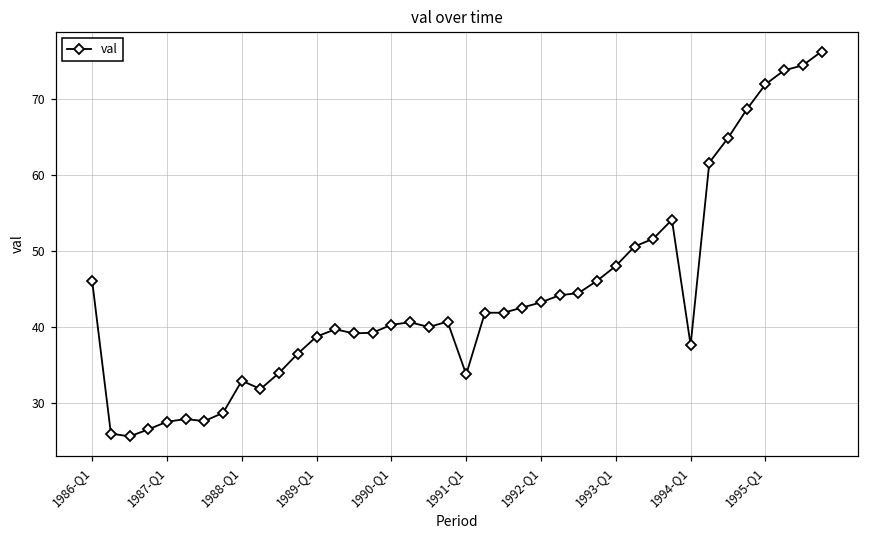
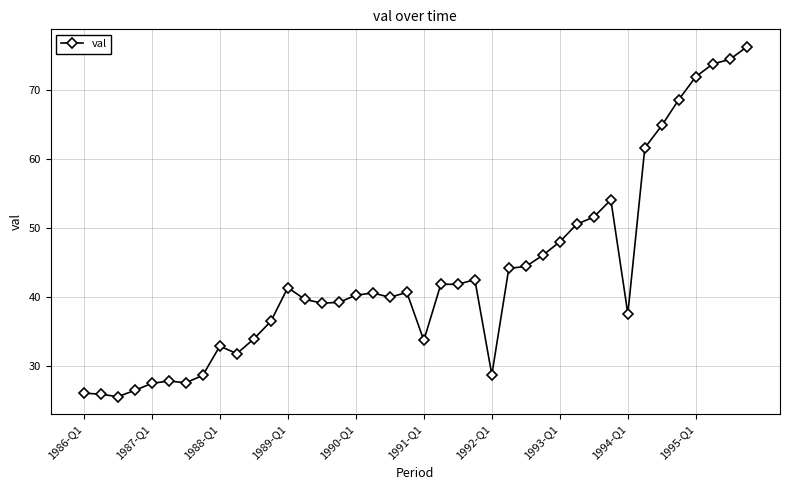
  {
-   "1986-Q1": 46,
+   "1986-Q1": 26,
    "1987-Q1": 27,
    "1988-Q1": 33,
-   "1989-Q1": 39,
+   "1989-Q1": 41,
    "1990-Q1": 40,
    "1991-Q1": 34,
-   "1992-Q1": 43,
+   "1992-Q1": 29,
    "1993-Q1": 48,
    "1994-Q1": 38,
    "1995-Q1": 72
  }
